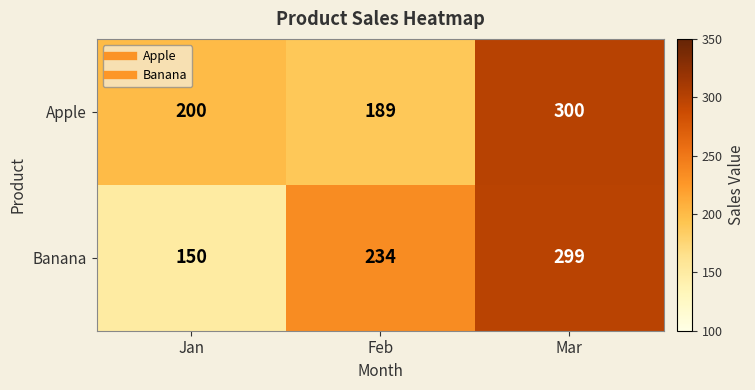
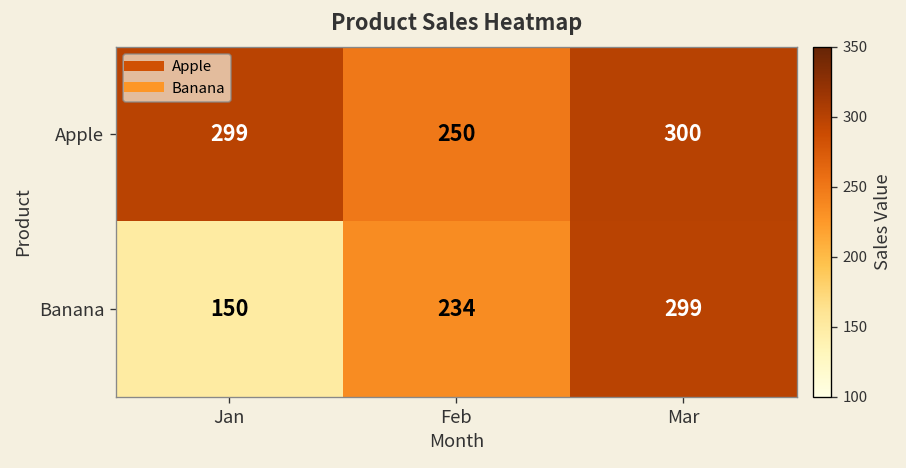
  {
    "Apple": {
-     "Jan": 200,
-     "Feb": 189,
+     "Jan": 299,
+     "Feb": 250,
      "Mar": 300
    },
    "Banana": {
      "Jan": 150,
      "Feb": 234,
      "Mar": 299
    }
  }
